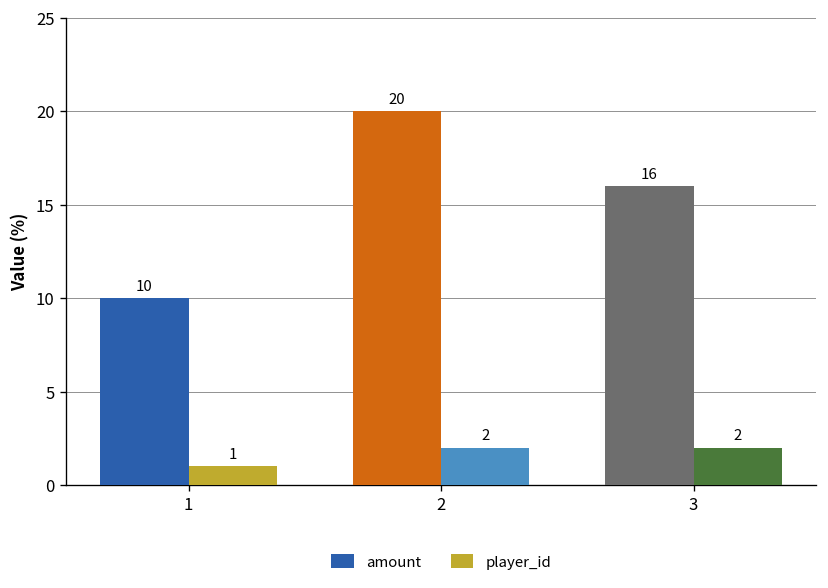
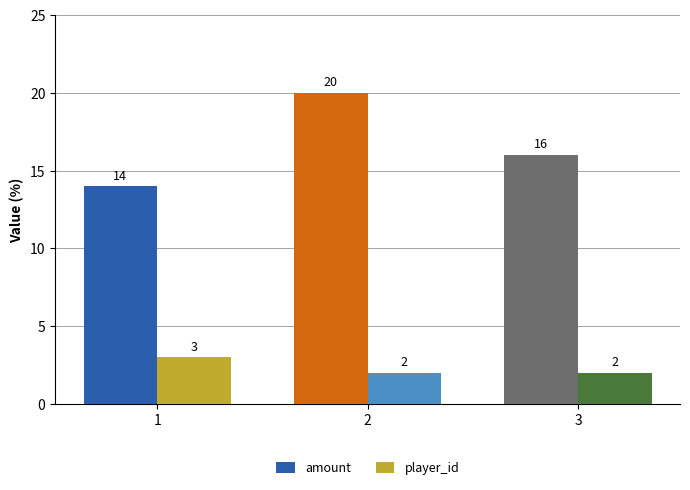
  {
    "amount": {
-     "1": 10,
+     "1": 14,
      "2": 20,
      "3": 16
    },
    "player_id": {
-     "1": 1,
+     "1": 3,
      "2": 2,
      "3": 2
    }
  }
